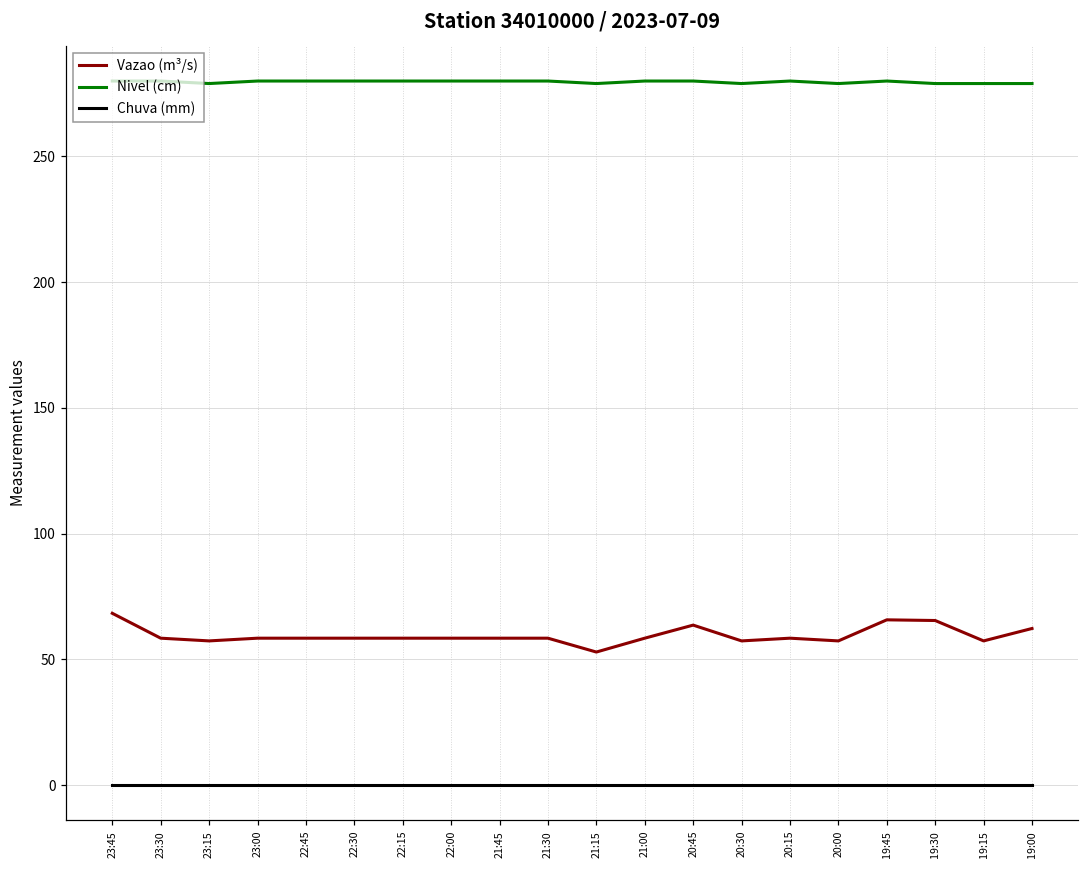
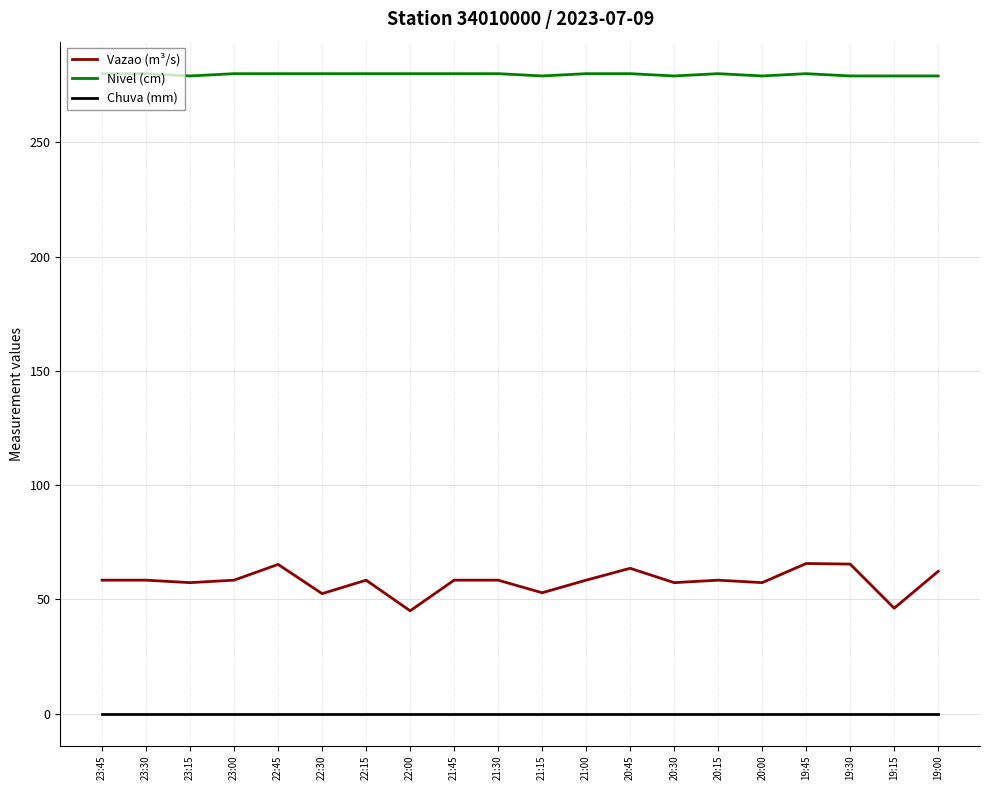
  {
    "Vazao (m³/s)": {
-     "23:45": 68,
+     "23:45": 58,
      "23:30": 58,
      "23:15": 57,
      "23:00": 58,
-     "22:45": 58,
-     "22:30": 58,
+     "22:45": 65,
+     "22:30": 53,
      "22:15": 58,
-     "22:00": 58,
+     "22:00": 45,
      "21:45": 58,
      "21:30": 58,
      "21:15": 53,
      "21:00": 58,
      "20:45": 64,
      "20:30": 57,
      "20:15": 58,
      "20:00": 57,
      "19:45": 66,
      "19:30": 65,
-     "19:15": 57,
+     "19:15": 46,
      "19:00": 62
    },
    "Nivel (cm)": {
      "23:15": 279,
      "23:00": 280,
      "22:45": 280,
      "22:30": 280,
      "22:15": 280,
      "22:00": 280,
      "21:45": 280,
      "21:30": 280,
      "21:15": 279,
      "21:00": 280,
      "20:45": 280,
      "20:30": 279,
      "20:15": 280,
      "20:00": 279,
      "19:45": 280,
      "19:30": 279,
      "19:15": 279,
      "19:00": 279
    },
    "Chuva (mm)": {
      "23:45": 0,
      "23:30": 0,
      "23:15": 0,
      "23:00": 0,
      "22:45": 0,
      "22:30": 0,
      "22:15": 0,
      "22:00": 0,
      "21:45": 0,
      "21:30": 0,
      "21:15": 0,
      "21:00": 0,
      "20:45": 0,
      "20:30": 0,
      "20:15": 0,
      "20:00": 0,
      "19:45": 0,
      "19:30": 0,
      "19:15": 0,
      "19:00": 0
    }
  }
